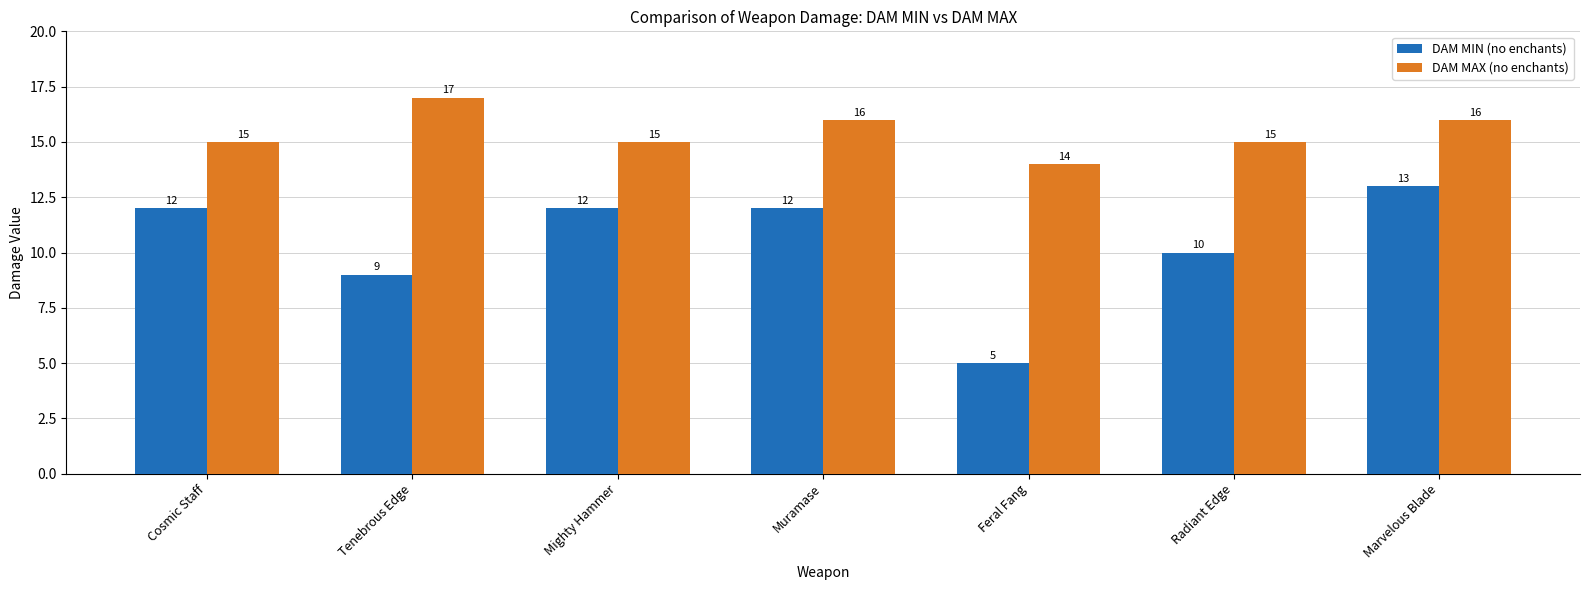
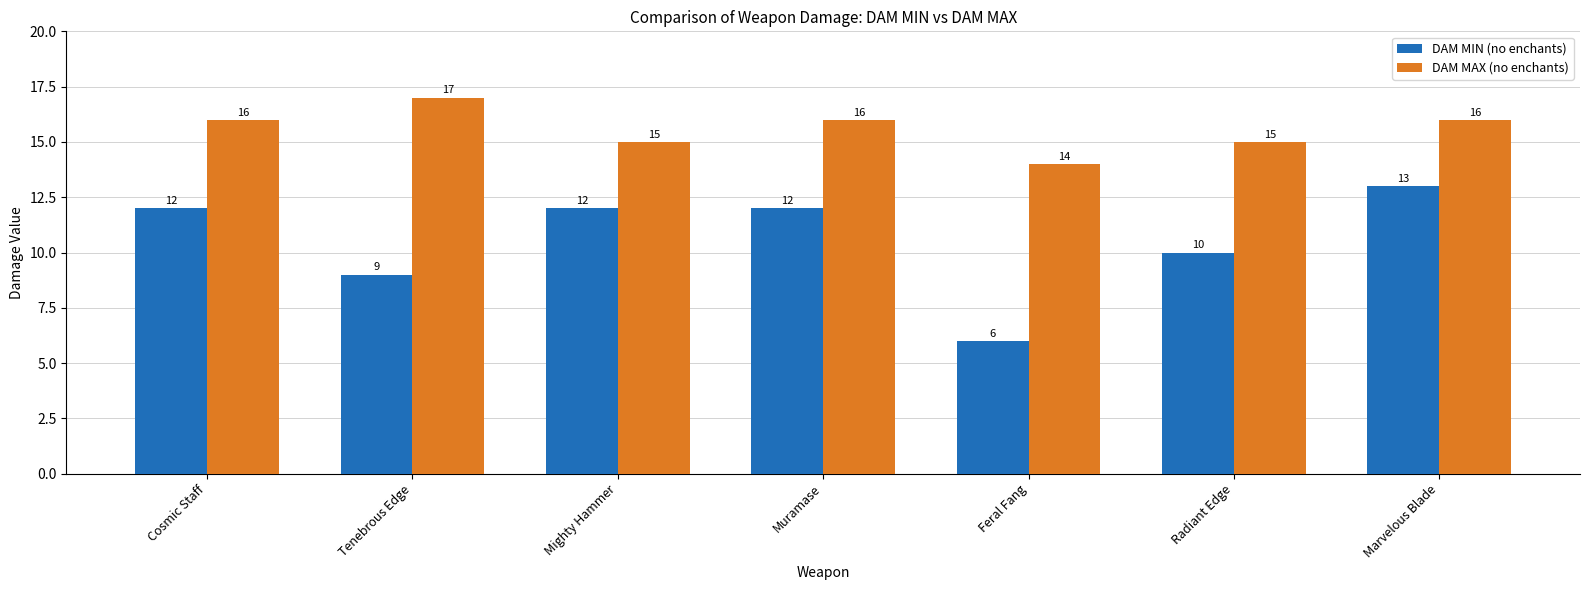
  {
    "DAM MIN (no enchants)": {
      "Cosmic Staff": 12,
      "Tenebrous Edge": 9,
      "Mighty Hammer": 12,
      "Muramase": 12,
-     "Feral Fang": 5,
+     "Feral Fang": 6,
      "Radiant Edge": 10,
      "Marvelous Blade": 13
    },
    "DAM MAX (no enchants)": {
-     "Cosmic Staff": 15,
+     "Cosmic Staff": 16,
      "Tenebrous Edge": 17,
      "Mighty Hammer": 15,
      "Muramase": 16,
      "Feral Fang": 14,
      "Radiant Edge": 15,
      "Marvelous Blade": 16
    }
  }
